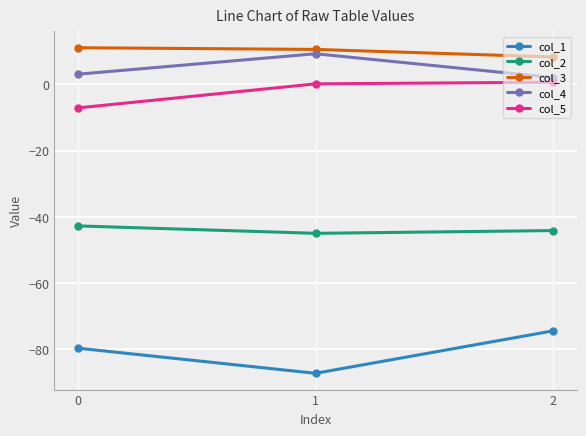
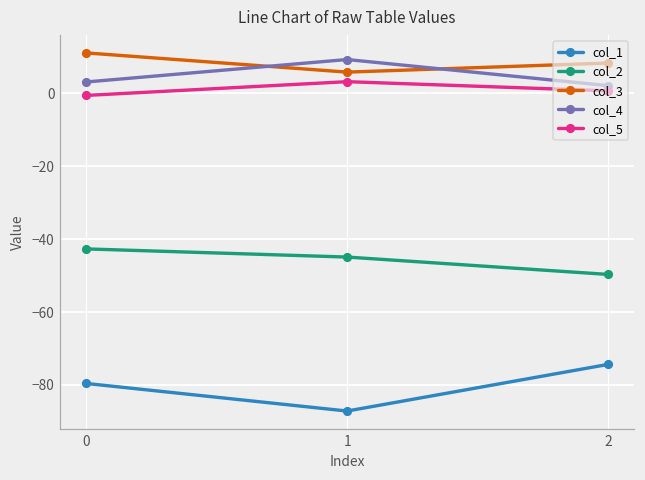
  {
    "col_1": {
      "0": -80,
      "1": -87,
      "2": -74
    },
    "col_2": {
      "0": -43,
      "1": -45,
-     "2": -44
+     "2": -50
    },
    "col_3": {
      "0": 11,
-     "1": 11
+     "1": 6
    },
    "col_4": {
      "0": 3,
      "1": 9
    },
    "col_5": {
-     "0": -7,
-     "1": 0
+     "0": -1,
+     "1": 3
    }
  }
